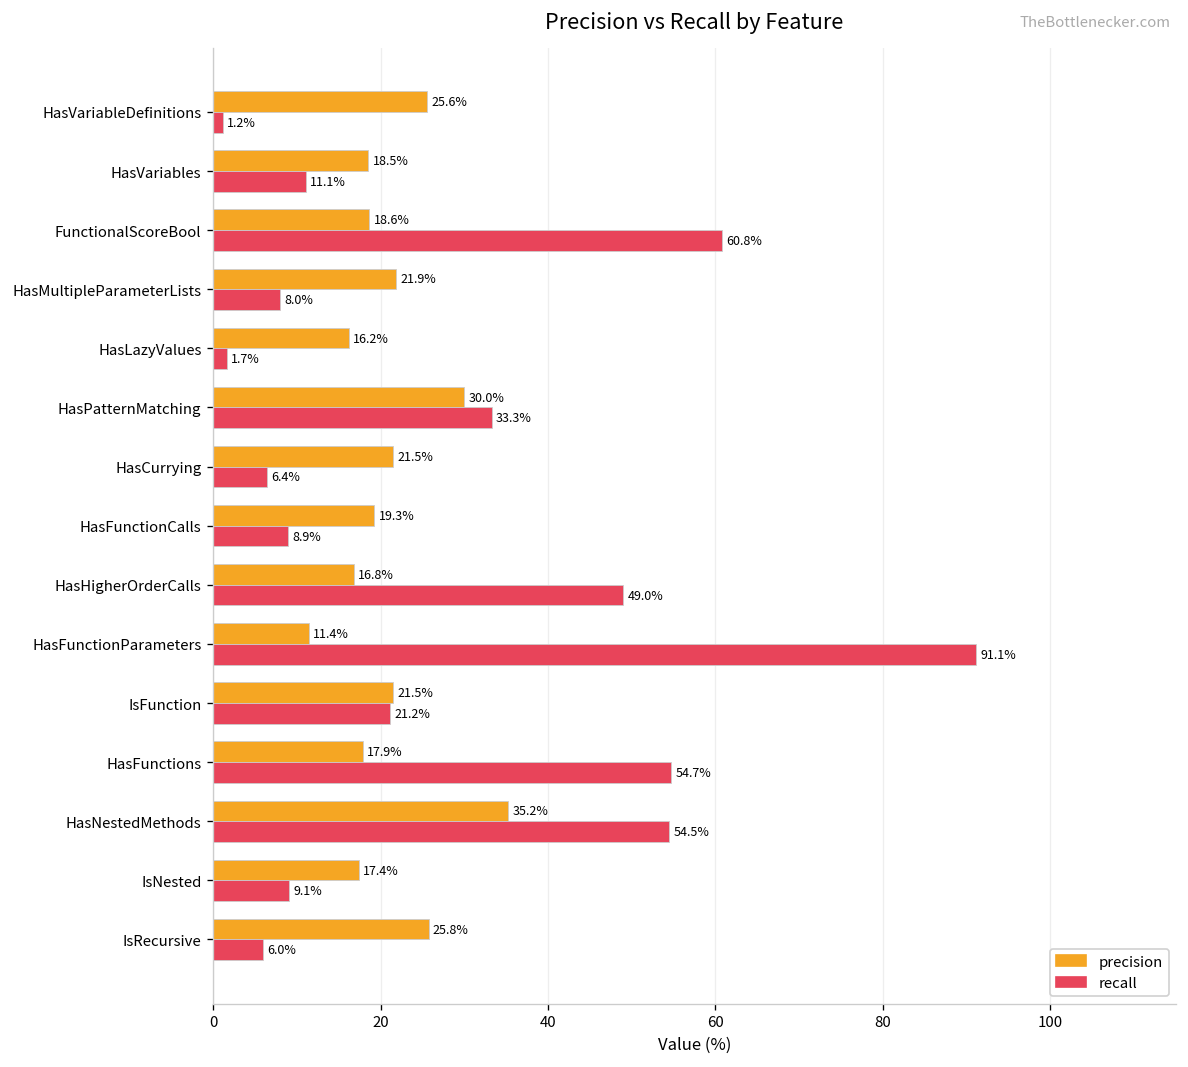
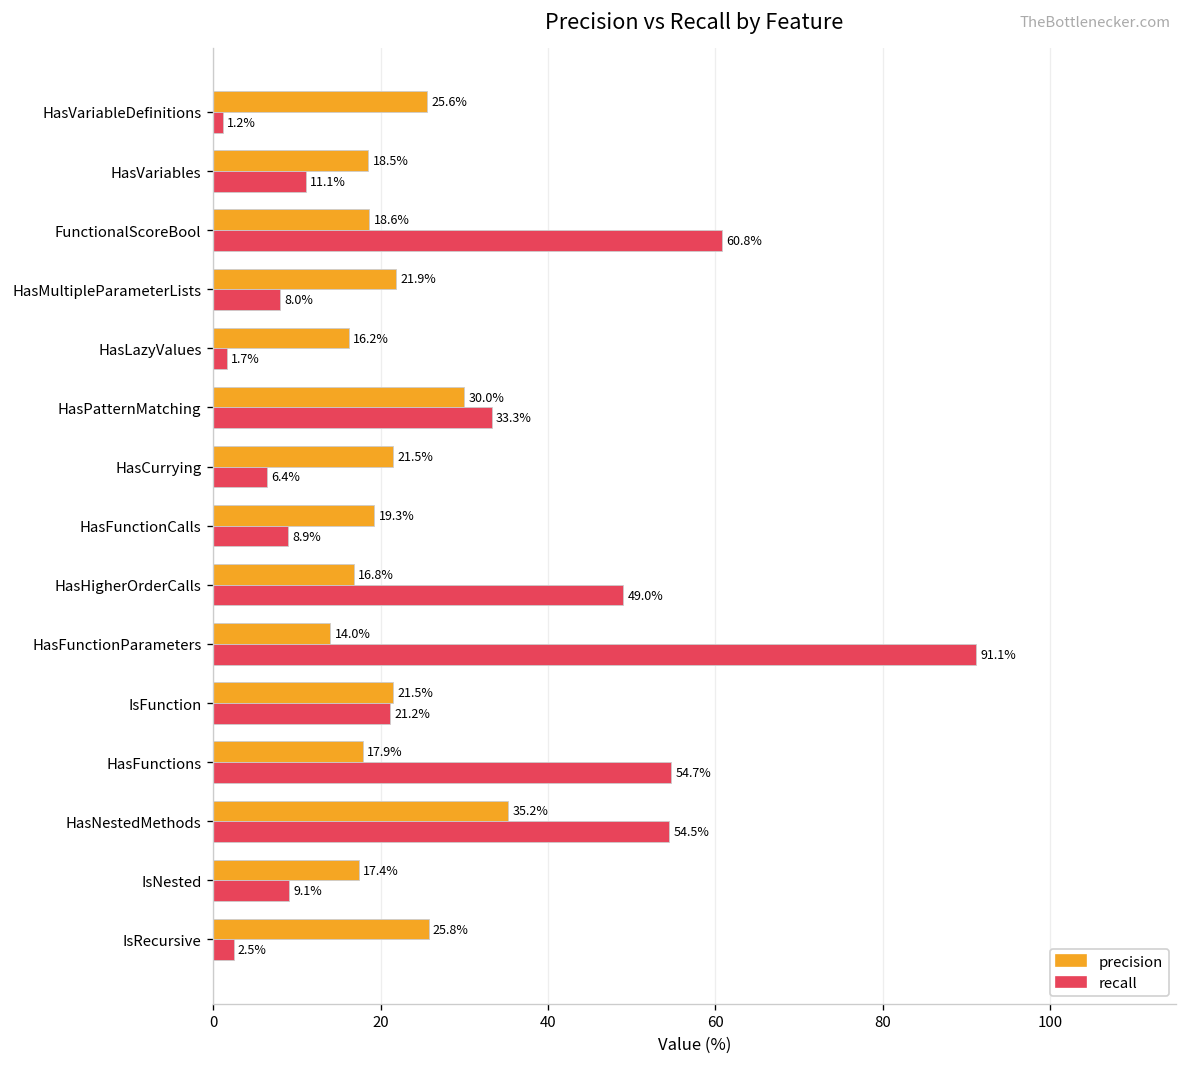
  {
    "precision": {
      "HasVariableDefinitions": "25.6%",
      "HasVariables": "18.5%",
      "FunctionalScoreBool": "18.6%",
      "HasMultipleParameterLists": "21.9%",
      "HasLazyValues": "16.2%",
      "HasPatternMatching": "30.0%",
      "HasCurrying": "21.5%",
      "HasFunctionCalls": "19.3%",
      "HasHigherOrderCalls": "16.8%",
-     "HasFunctionParameters": "11.4%",
+     "HasFunctionParameters": "14.0%",
      "IsFunction": "21.5%",
      "HasFunctions": "17.9%",
      "HasNestedMethods": "35.2%",
      "IsNested": "17.4%",
      "IsRecursive": "25.8%"
    },
    "recall": {
      "HasVariableDefinitions": "1.2%",
      "HasVariables": "11.1%",
      "FunctionalScoreBool": "60.8%",
      "HasMultipleParameterLists": "8.0%",
      "HasLazyValues": "1.7%",
      "HasPatternMatching": "33.3%",
      "HasCurrying": "6.4%",
      "HasFunctionCalls": "8.9%",
      "HasHigherOrderCalls": "49.0%",
      "HasFunctionParameters": "91.1%",
      "IsFunction": "21.2%",
      "HasFunctions": "54.7%",
      "HasNestedMethods": "54.5%",
      "IsNested": "9.1%",
-     "IsRecursive": "6.0%"
+     "IsRecursive": "2.5%"
    }
  }
